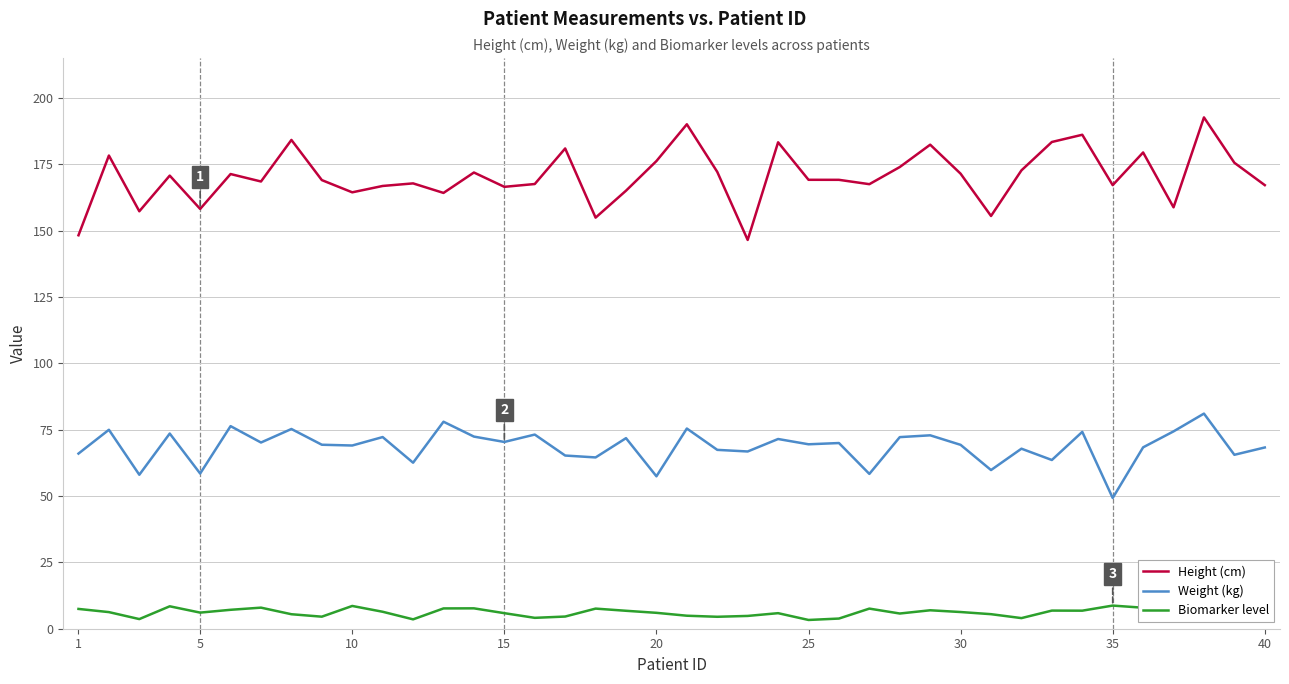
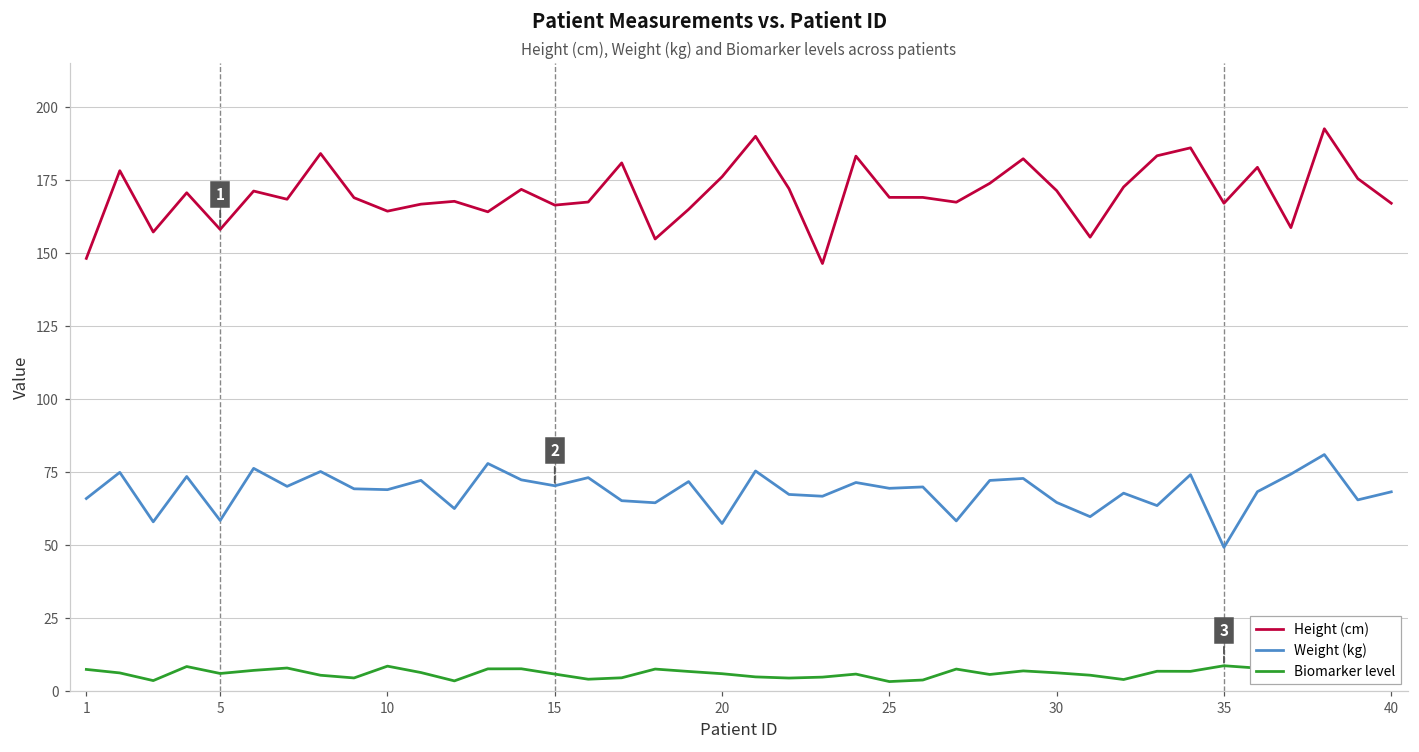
  {
    "Height (cm)": {
      "1": 148,
      "10": 164,
      "15": 166,
      "20": 176,
      "25": 169,
      "30": 171,
      "35": 167,
      "40": 167
    },
    "Weight (kg)": {
      "1": 66,
      "5": 58,
      "10": 69,
      "20": 57,
      "25": 69,
-     "30": 69,
+     "30": 65,
      "35": 49,
      "40": 68
    },
    "Biomarker level": {
      "1": 7,
      "5": 6,
      "10": 9,
      "15": 6,
      "20": 6,
      "25": 3,
      "30": 6
    }
  }
